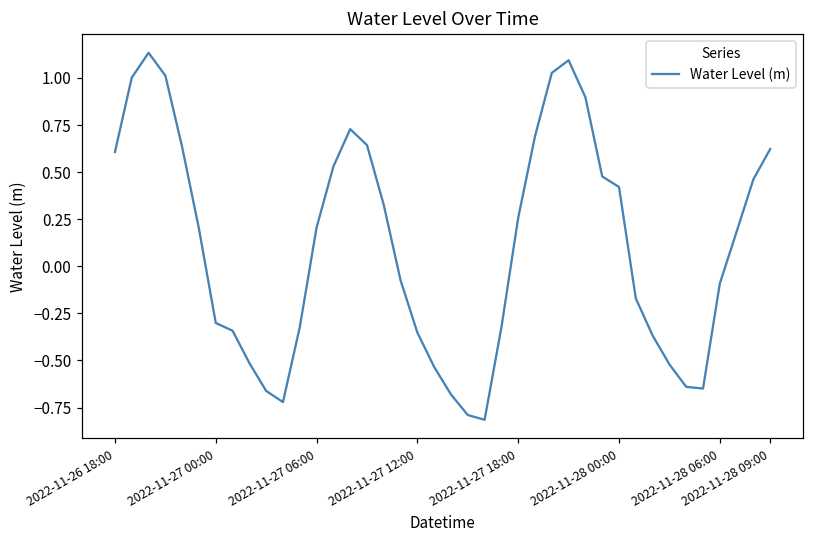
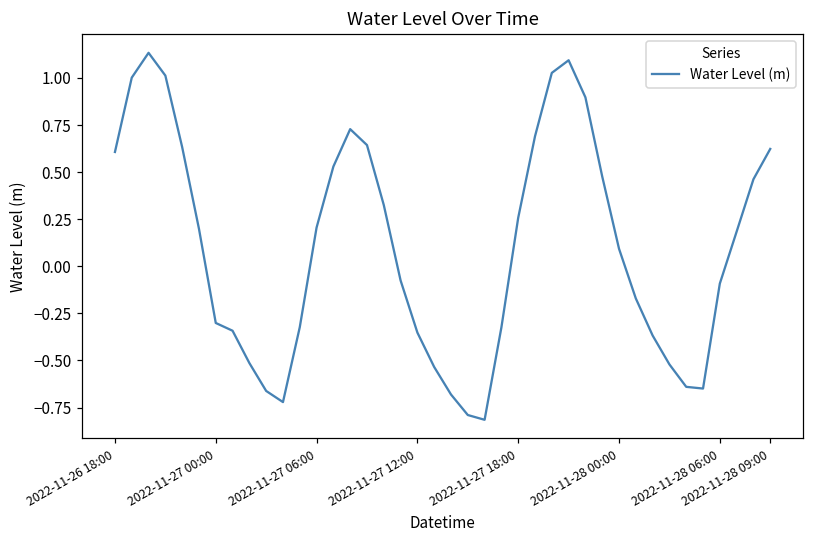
  {
    "2022-11-26 18:00": 0.61,
    "2022-11-27 00:00": -0.30,
    "2022-11-27 06:00": 0.21,
    "2022-11-27 12:00": -0.35,
    "2022-11-27 18:00": 0.26,
-   "2022-11-28 00:00": 0.42,
+   "2022-11-28 00:00": 0.09,
    "2022-11-28 06:00": -0.09,
    "2022-11-28 09:00": 0.62
  }
